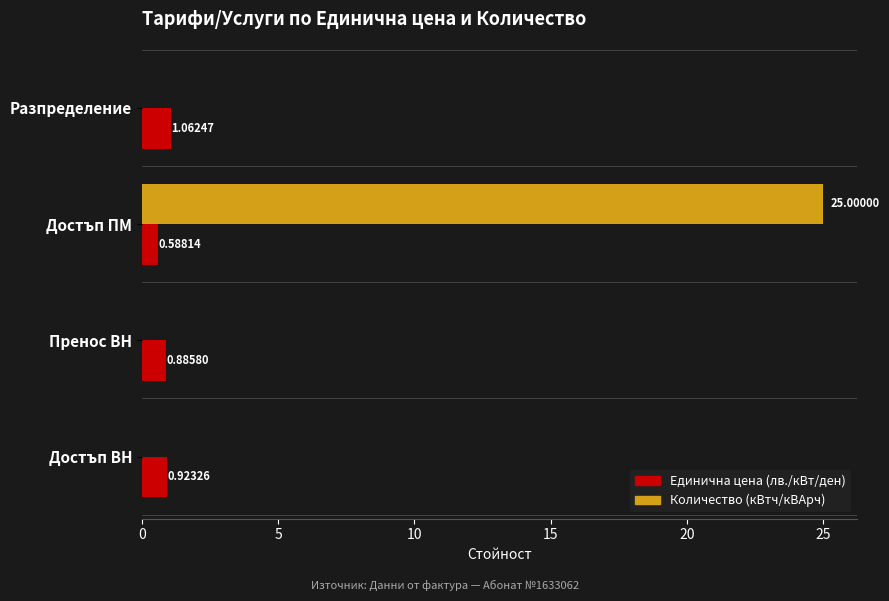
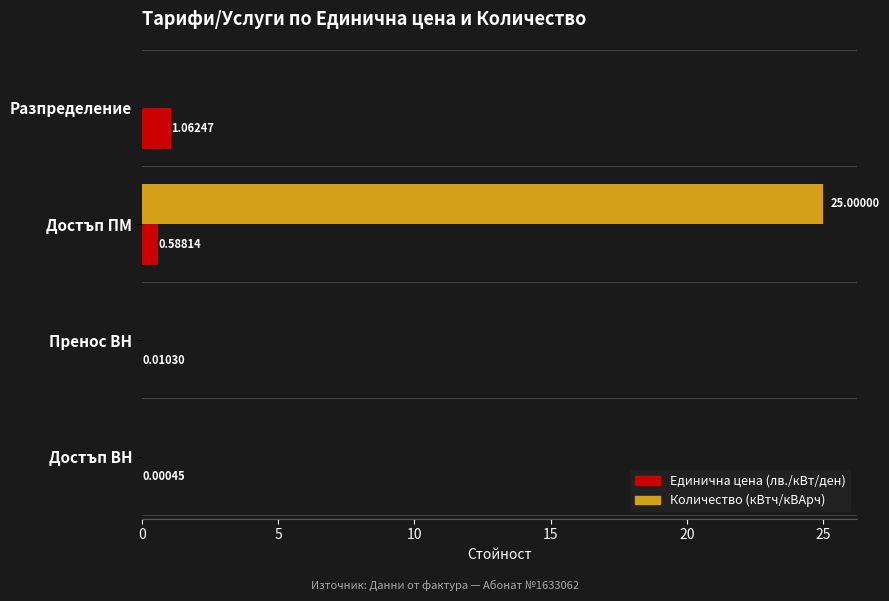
  {
    "Единична цена (лв./кВт/ден)": {
      "Разпределение": 1.06247,
      "Достъп ПМ": 0.58814,
-     "Пренос ВН": 0.88580,
-     "Достъп ВН": 0.92326
+     "Пренос ВН": 0.01030,
+     "Достъп ВН": 0.00045
    },
    "Количество (кВтч/кВАрч)": {
      "Достъп ПМ": 25.00000
    }
  }
